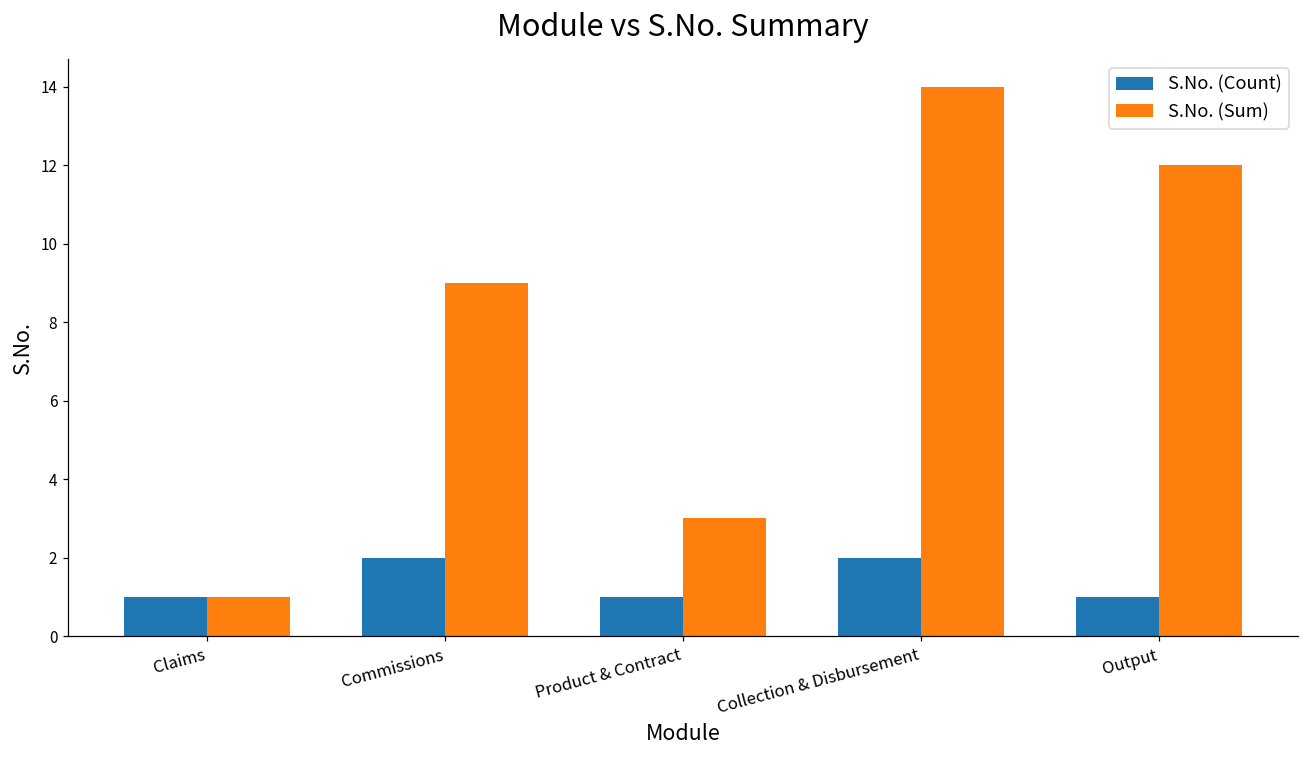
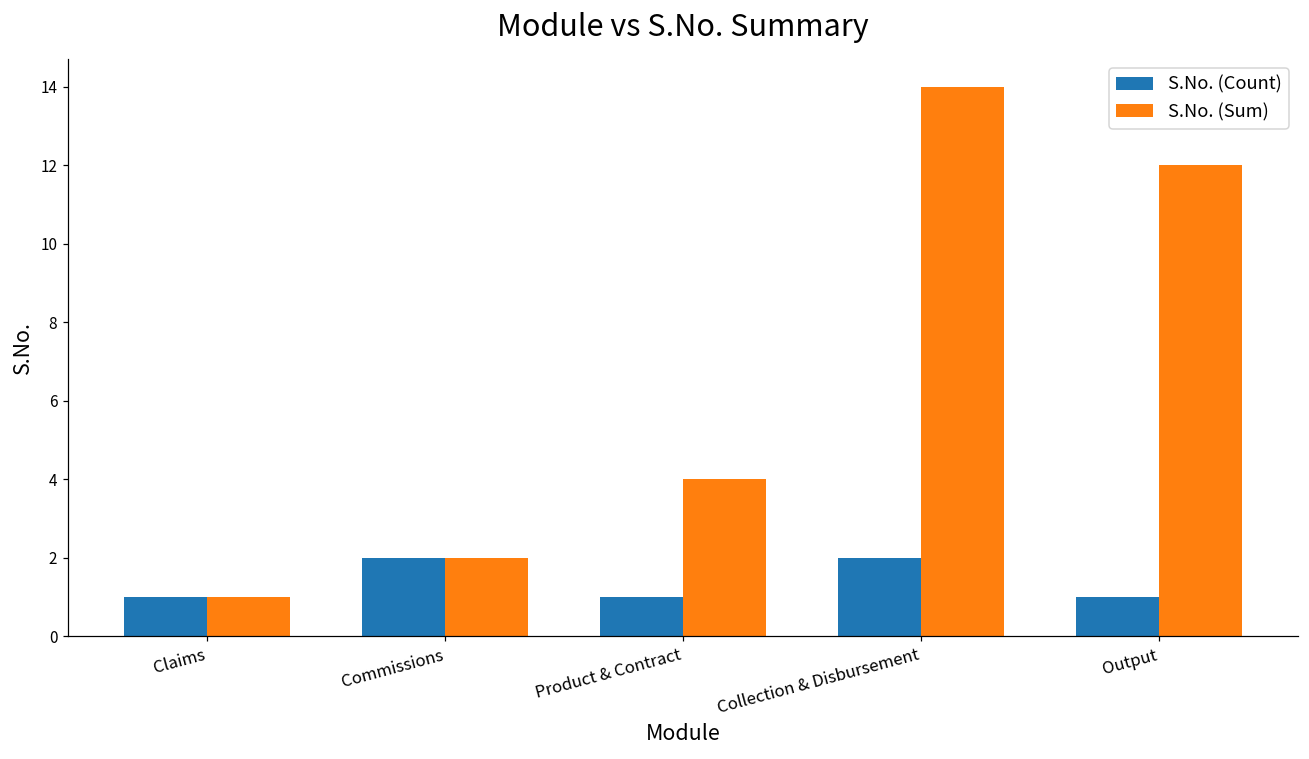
  {
    "S.No. (Count)": {
      "Claims": 1,
      "Commissions": 2,
      "Product & Contract": 1,
      "Collection & Disbursement": 2,
      "Output": 1
    },
    "S.No. (Sum)": {
      "Claims": 1,
-     "Commissions": 9,
-     "Product & Contract": 3,
+     "Commissions": 2,
+     "Product & Contract": 4,
      "Collection & Disbursement": 14,
      "Output": 12
    }
  }
